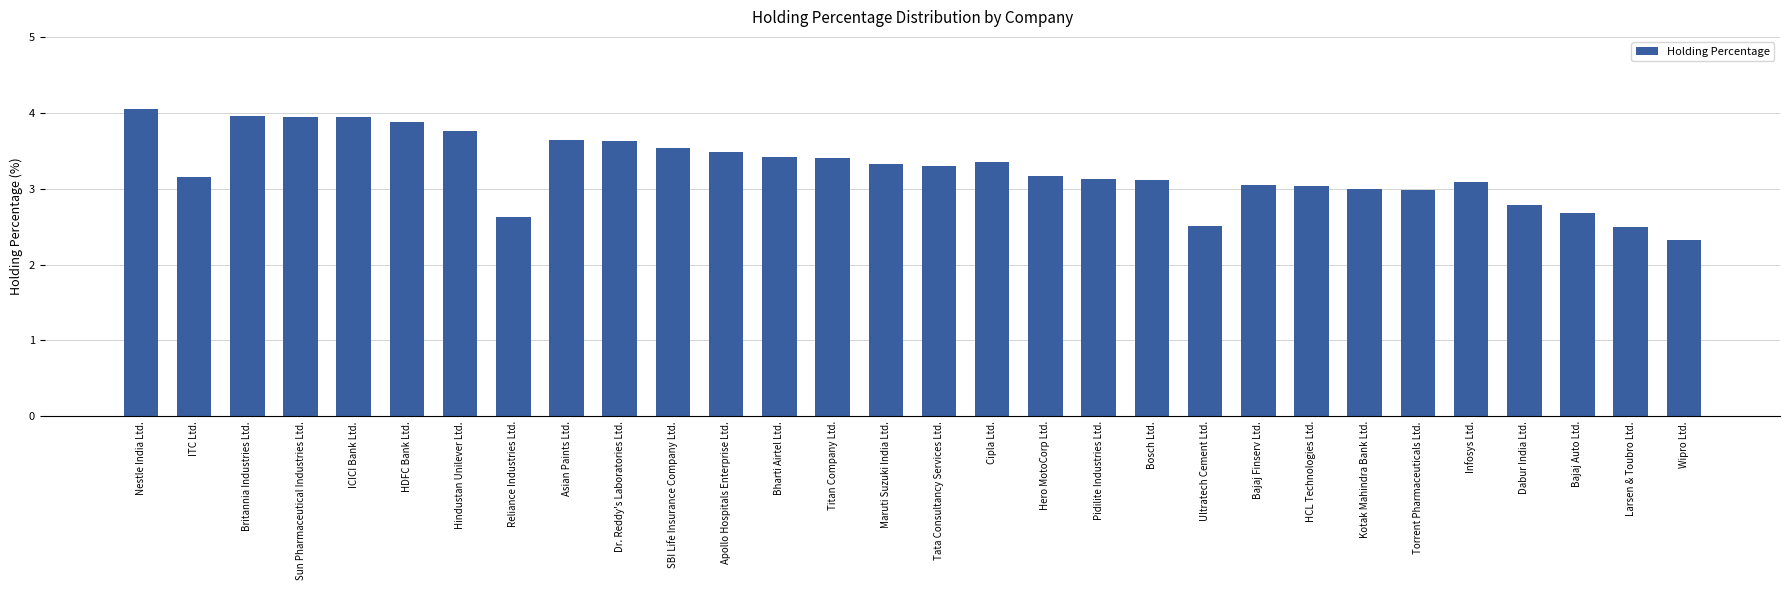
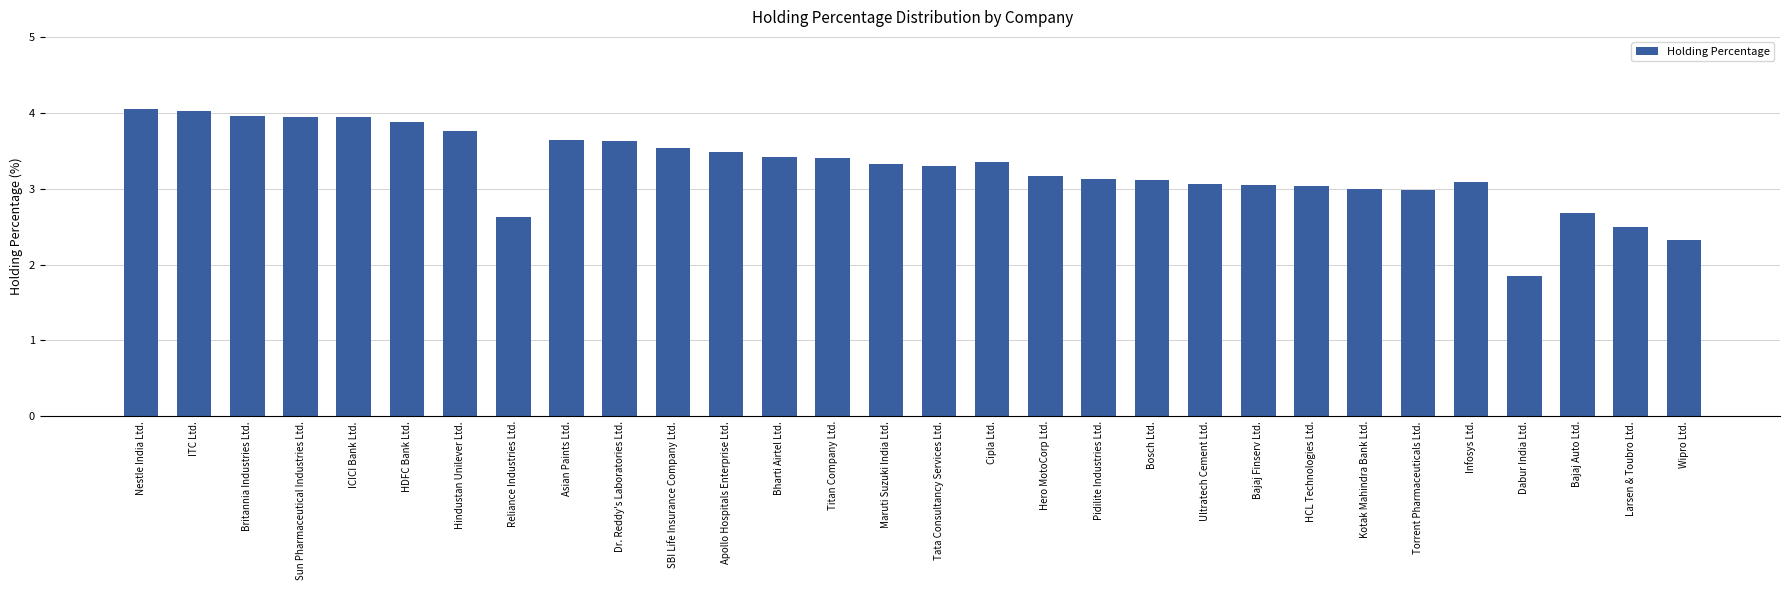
  {
    "Nestle India Ltd.": 4.0,
-   "ITC Ltd.": 3.1,
+   "ITC Ltd.": 4.0,
    "Britannia Industries Ltd.": 4.0,
    "Sun Pharmaceutical Industries Ltd.": 3.9,
    "ICICI Bank Ltd.": 3.9,
    "HDFC Bank Ltd.": 3.9,
    "Hindustan Unilever Ltd.": 3.8,
    "Reliance Industries Ltd.": 2.6,
    "Asian Paints Ltd.": 3.6,
    "Dr. Reddy's Laboratories Ltd.": 3.6,
    "SBI Life Insurance Company Ltd.": 3.5,
    "Apollo Hospitals Enterprise Ltd.": 3.5,
    "Bharti Airtel Ltd.": 3.4,
    "Titan Company Ltd.": 3.4,
    "Maruti Suzuki India Ltd.": 3.3,
    "Tata Consultancy Services Ltd.": 3.3,
    "Cipla Ltd.": 3.4,
    "Hero MotoCorp Ltd.": 3.2,
    "Pidilite Industries Ltd.": 3.1,
    "Bosch Ltd.": 3.1,
-   "Ultratech Cement Ltd.": 2.5,
+   "Ultratech Cement Ltd.": 3.1,
    "Bajaj Finserv Ltd.": 3.0,
    "HCL Technologies Ltd.": 3.0,
    "Kotak Mahindra Bank Ltd.": 3.0,
    "Torrent Pharmaceuticals Ltd.": 3.0,
    "Infosys Ltd.": 3.1,
-   "Dabur India Ltd.": 2.8,
+   "Dabur India Ltd.": 1.9,
    "Bajaj Auto Ltd.": 2.7,
    "Larsen & Toubro Ltd.": 2.5,
    "Wipro Ltd.": 2.3
  }
